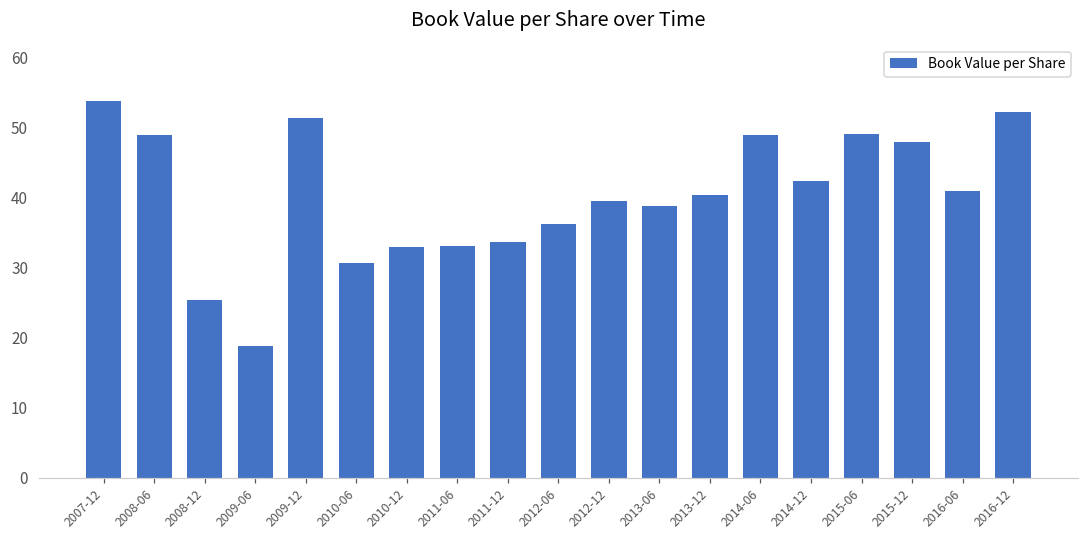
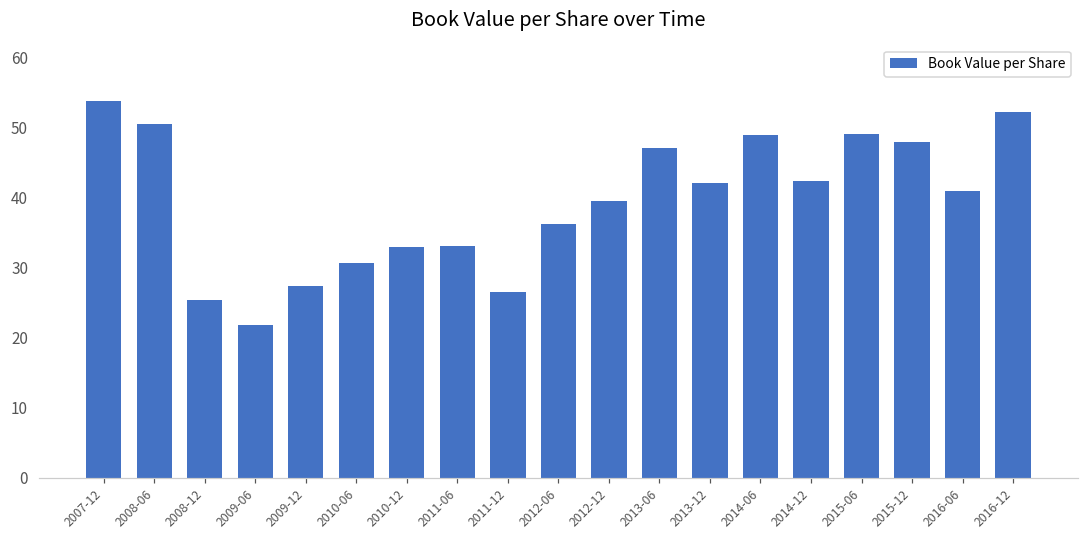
  {
    "2007-12": 54,
-   "2008-06": 49,
+   "2008-06": 51,
    "2008-12": 25,
-   "2009-06": 19,
-   "2009-12": 51,
+   "2009-06": 22,
+   "2009-12": 27,
    "2010-06": 31,
    "2010-12": 33,
    "2011-06": 33,
-   "2011-12": 34,
+   "2011-12": 27,
    "2012-06": 36,
    "2012-12": 39,
-   "2013-06": 39,
-   "2013-12": 40,
+   "2013-06": 47,
+   "2013-12": 42,
    "2014-06": 49,
    "2014-12": 42,
    "2015-06": 49,
    "2015-12": 48,
    "2016-06": 41,
    "2016-12": 52
  }
